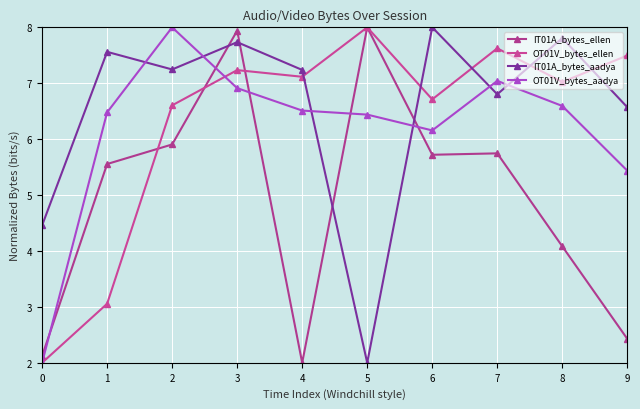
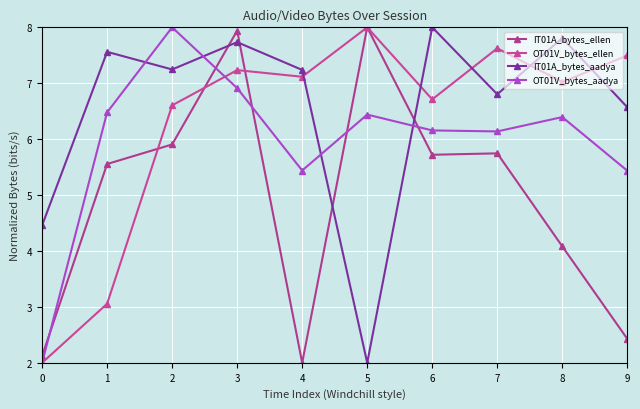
  {
    "OT01V_bytes_aadya": {
      "1": 6.5,
      "2": 8.0,
      "3": 6.9,
-     "4": 6.5,
+     "4": 5.4,
      "5": 6.4,
      "6": 6.2,
-     "7": 7.0,
-     "8": 6.6,
+     "7": 6.1,
+     "8": 6.4,
      "9": 5.4
    }
  }
